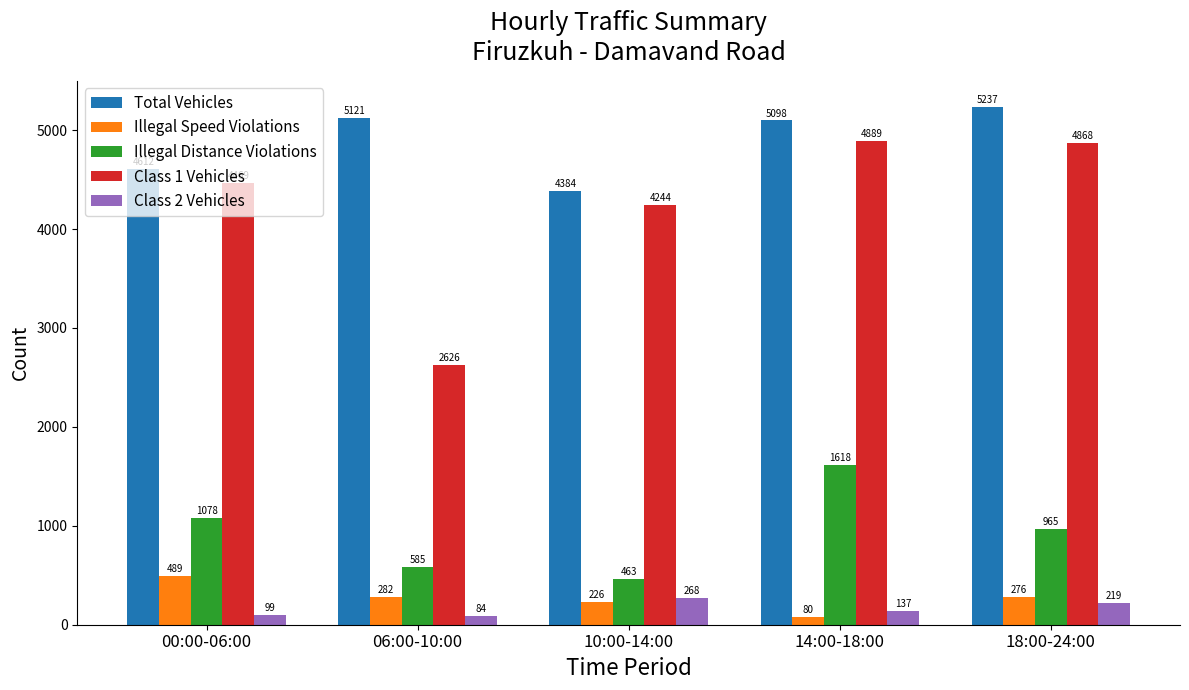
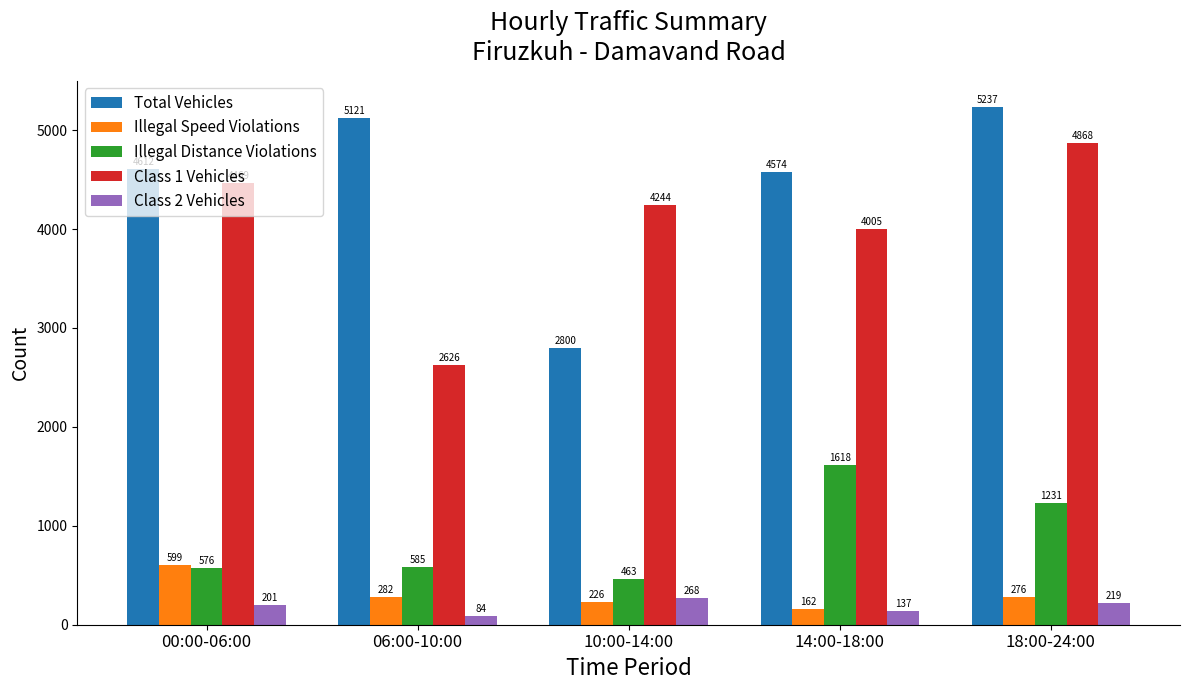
  {
    "Total Vehicles": {
      "06:00-10:00": 5121,
-     "10:00-14:00": 4384,
-     "14:00-18:00": 5098,
+     "10:00-14:00": 2800,
+     "14:00-18:00": 4574,
      "18:00-24:00": 5237
    },
    "Illegal Speed Violations": {
-     "00:00-06:00": 489,
+     "00:00-06:00": 599,
      "06:00-10:00": 282,
      "10:00-14:00": 226,
-     "14:00-18:00": 80,
+     "14:00-18:00": 162,
      "18:00-24:00": 276
    },
    "Illegal Distance Violations": {
-     "00:00-06:00": 1078,
+     "00:00-06:00": 576,
      "06:00-10:00": 585,
      "10:00-14:00": 463,
      "14:00-18:00": 1618,
-     "18:00-24:00": 965
+     "18:00-24:00": 1231
    },
    "Class 1 Vehicles": {
      "06:00-10:00": 2626,
      "10:00-14:00": 4244,
-     "14:00-18:00": 4889,
+     "14:00-18:00": 4005,
      "18:00-24:00": 4868
    },
    "Class 2 Vehicles": {
-     "00:00-06:00": 99,
+     "00:00-06:00": 201,
      "06:00-10:00": 84,
      "10:00-14:00": 268,
      "14:00-18:00": 137,
      "18:00-24:00": 219
    }
  }
